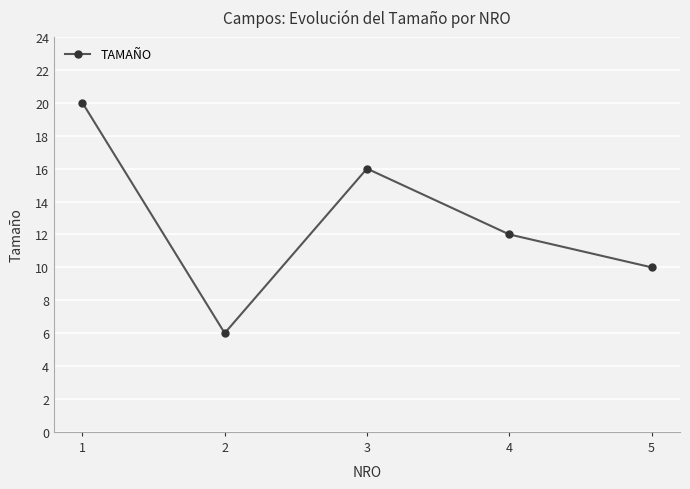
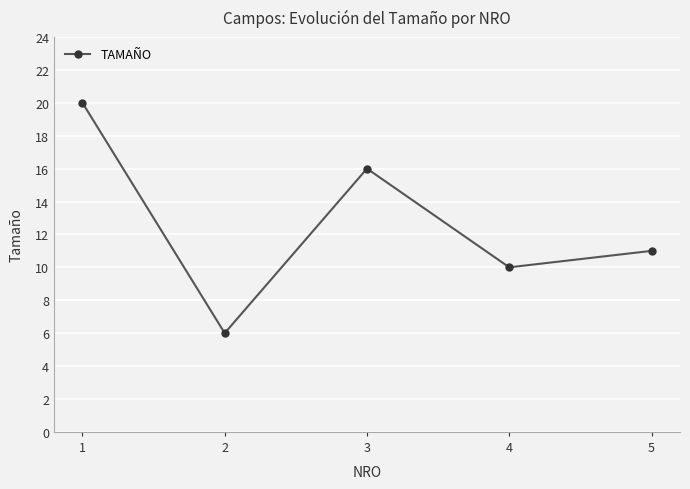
  {
    "1": 20,
    "2": 6,
    "3": 16,
-   "4": 12,
-   "5": 10
+   "4": 10,
+   "5": 11
  }
